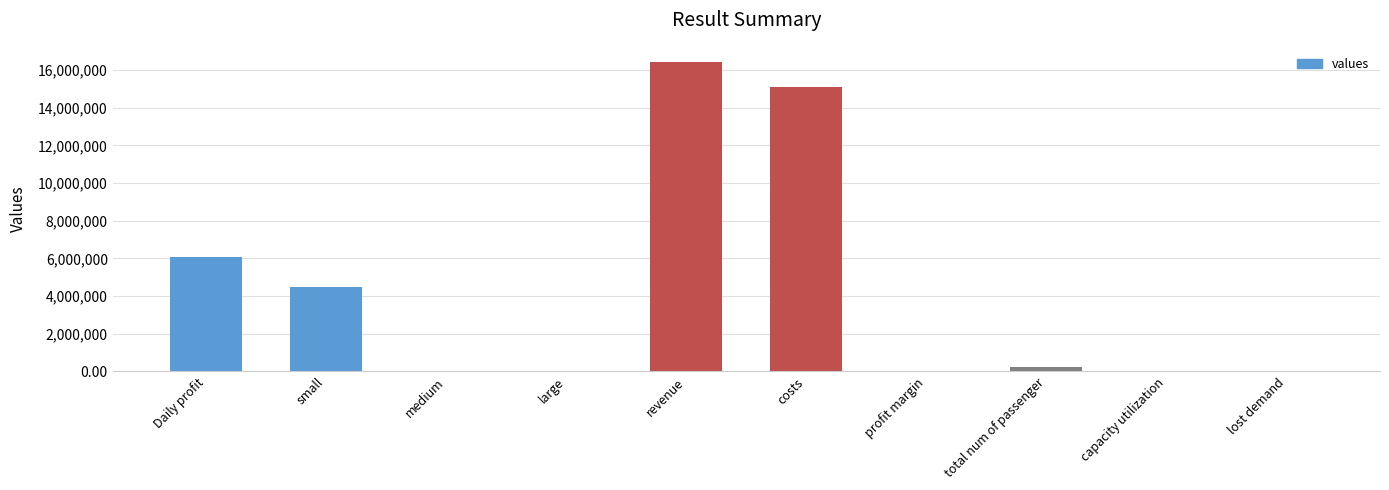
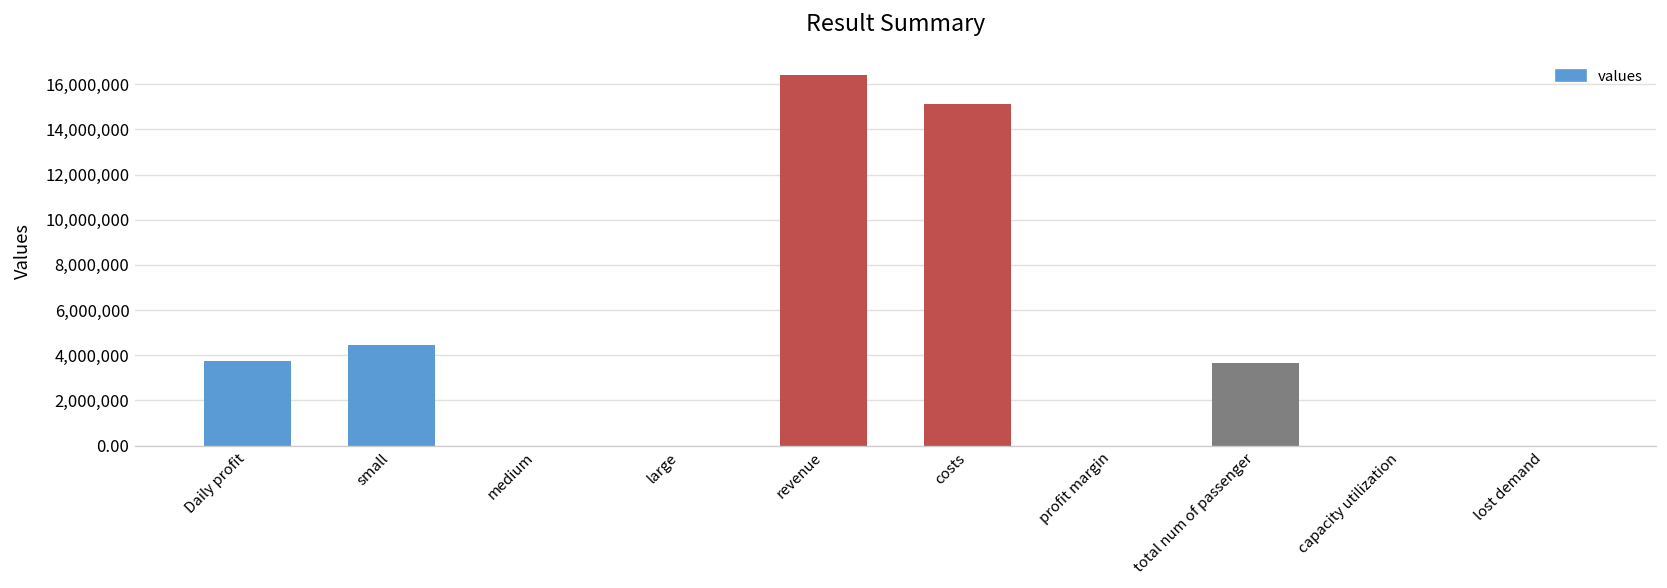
  {
-   "Daily profit": "6,100,000",
+   "Daily profit": "3,800,000",
    "small": "4,500,000",
    "revenue": "16,400,000",
    "costs": "15,100,000",
-   "total num of passenger": "200,000"
+   "total num of passenger": "3,600,000"
  }
